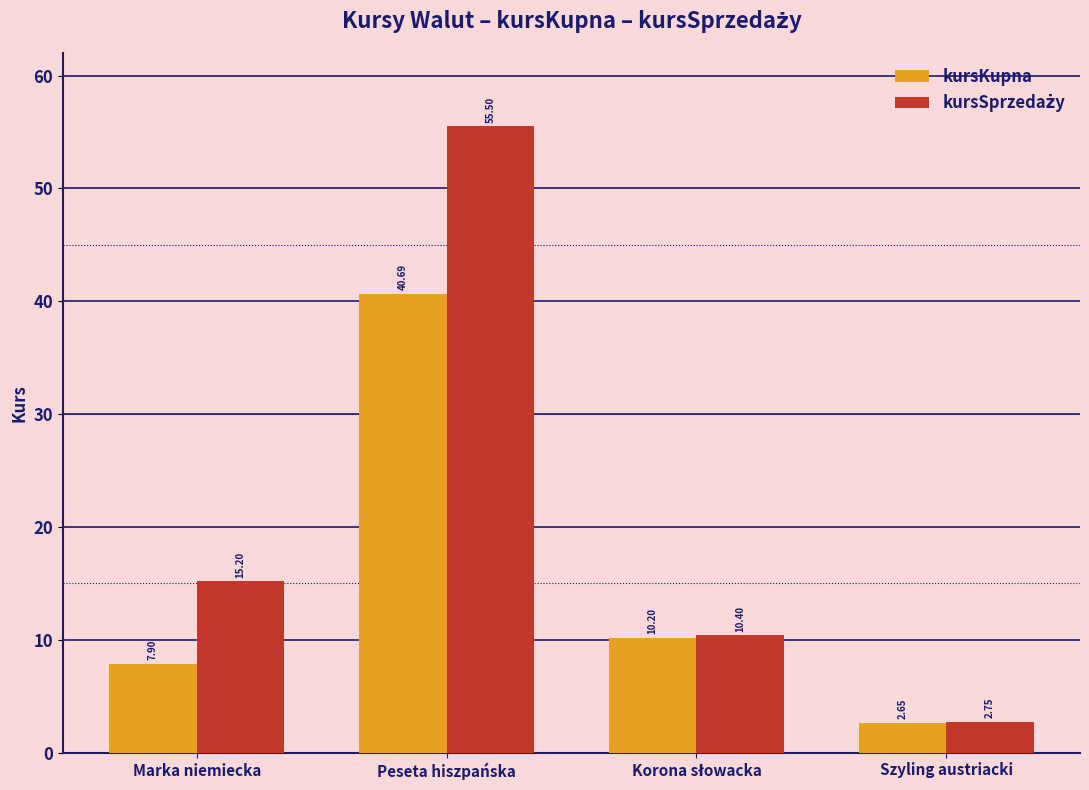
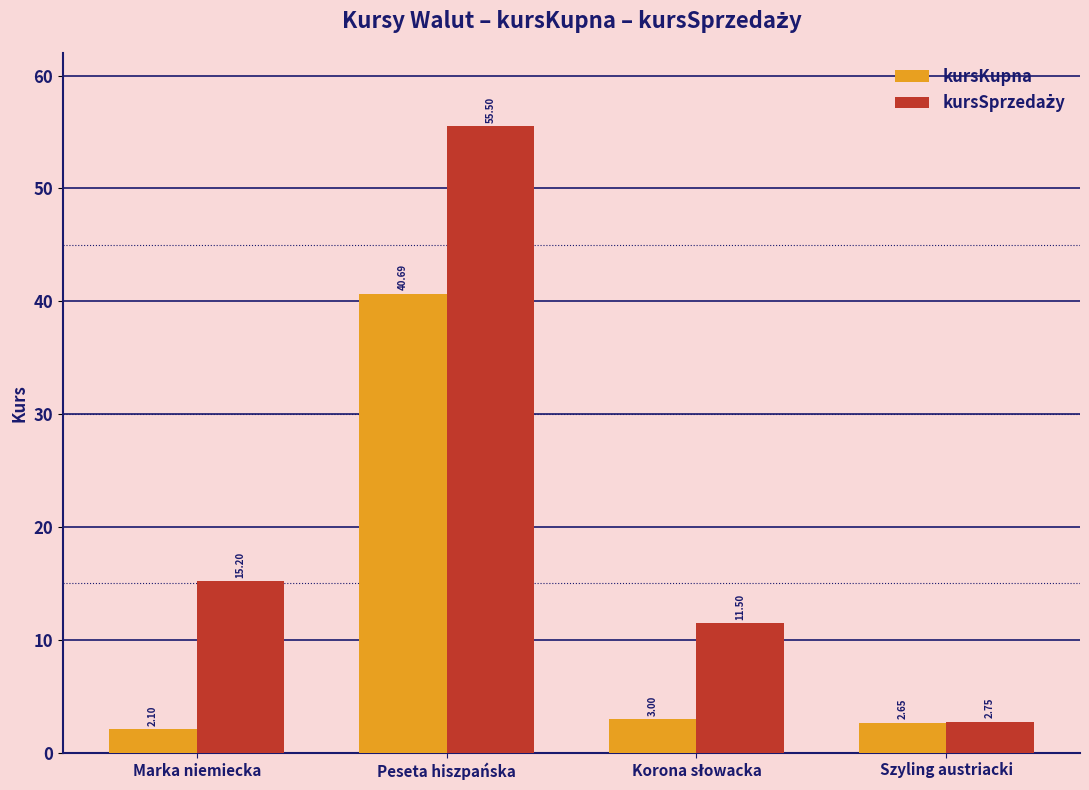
  {
    "kursKupna": {
-     "Marka niemiecka": 7.90,
+     "Marka niemiecka": 2.10,
      "Peseta hiszpańska": 40.69,
-     "Korona słowacka": 10.20,
+     "Korona słowacka": 3.00,
      "Szyling austriacki": 2.65
    },
    "kursSprzedaży": {
      "Marka niemiecka": 15.20,
      "Peseta hiszpańska": 55.50,
-     "Korona słowacka": 10.40,
+     "Korona słowacka": 11.50,
      "Szyling austriacki": 2.75
    }
  }
